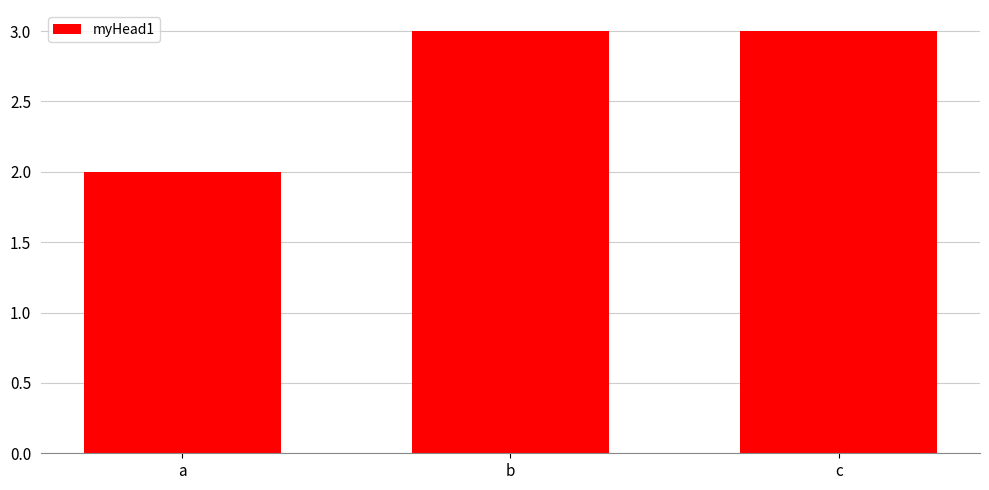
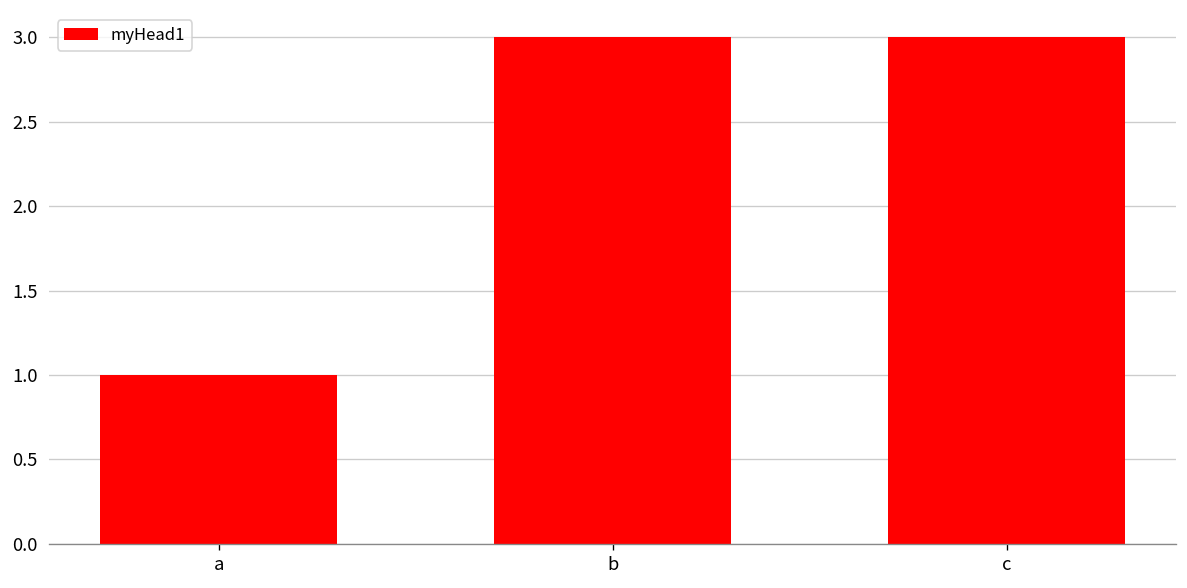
  {
-   "a": 2,
+   "a": 1,
    "b": 3,
    "c": 3
  }
